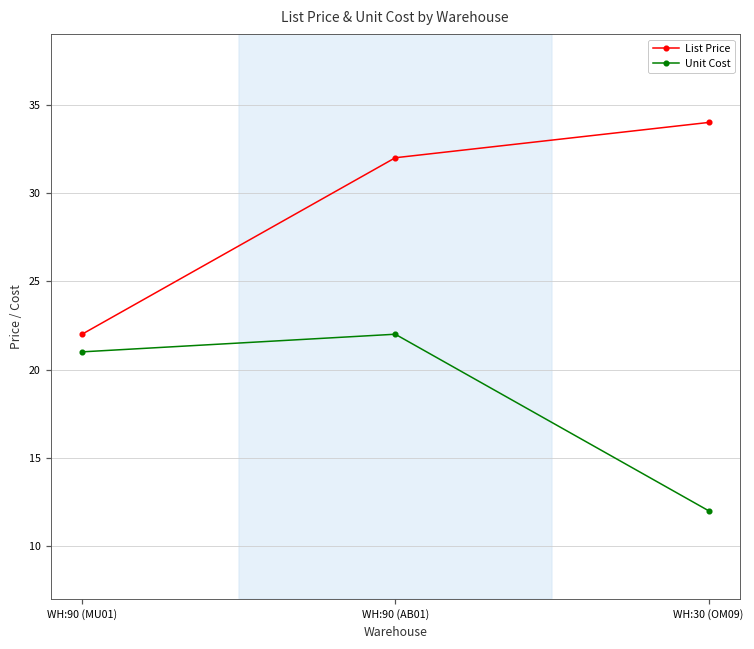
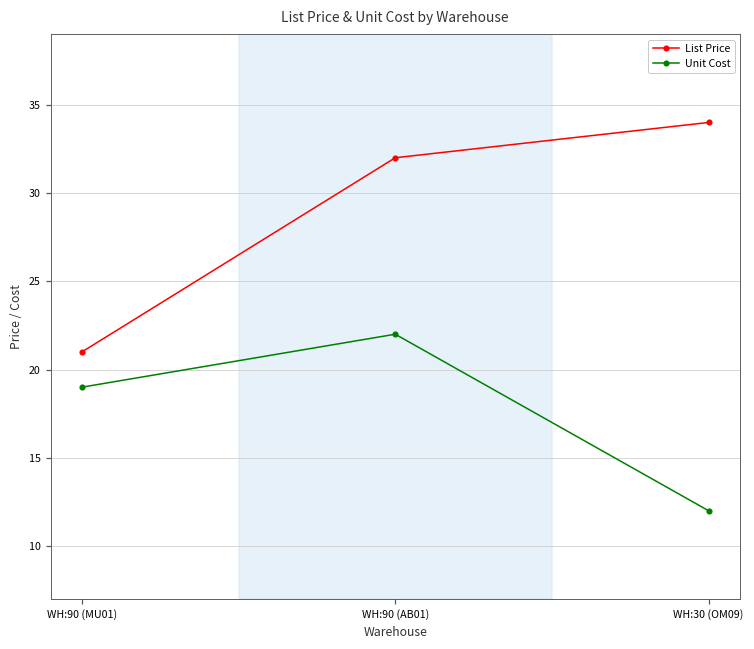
  {
    "List Price": {
-     "WH:90 (MU01)": 22,
+     "WH:90 (MU01)": 21,
      "WH:90 (AB01)": 32,
      "WH:30 (OM09)": 34
    },
    "Unit Cost": {
-     "WH:90 (MU01)": 21,
+     "WH:90 (MU01)": 19,
      "WH:90 (AB01)": 22,
      "WH:30 (OM09)": 12
    }
  }
